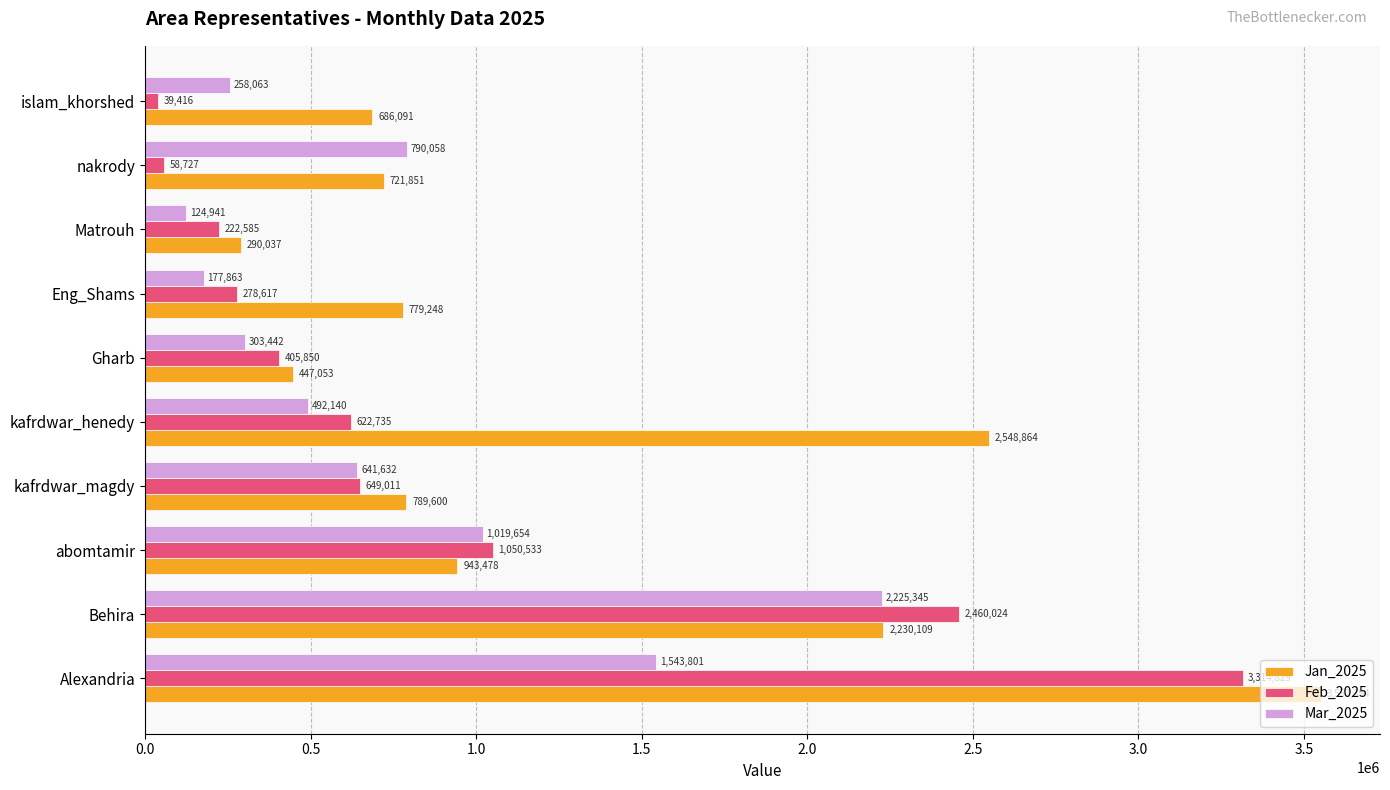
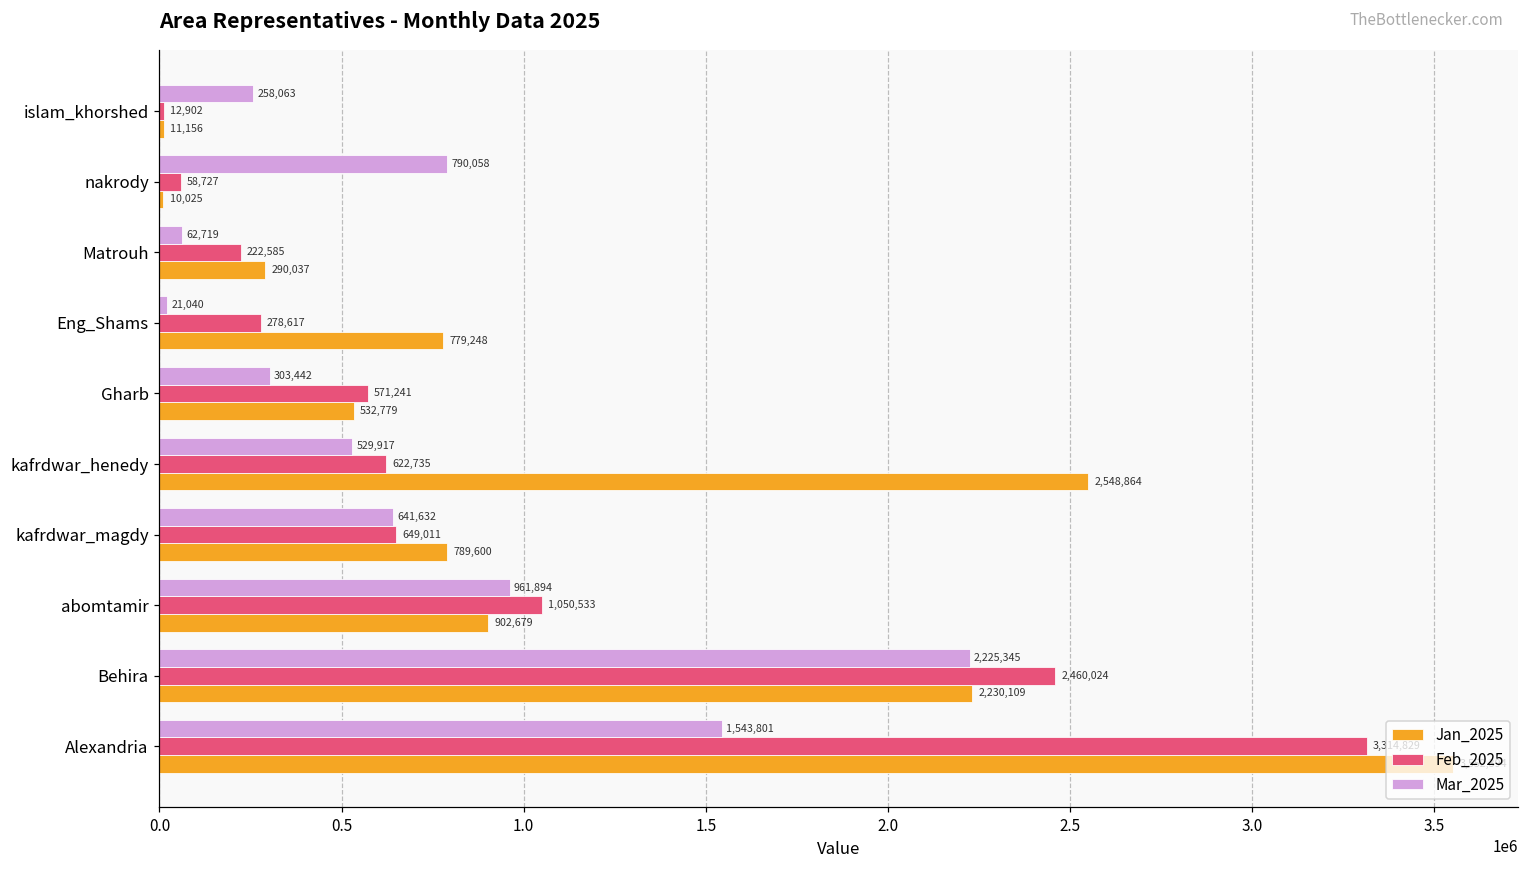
  {
    "Jan_2025": {
-     "islam_khorshed": "686,091",
-     "nakrody": "721,851",
+     "islam_khorshed": "11,156",
+     "nakrody": "10,025",
      "Matrouh": "290,037",
      "Eng_Shams": "779,248",
-     "Gharb": "447,053",
+     "Gharb": "532,779",
      "kafrdwar_henedy": "2,548,864",
      "kafrdwar_magdy": "789,600",
-     "abomtamir": "943,478",
+     "abomtamir": "902,679",
      "Behira": "2,230,109"
    },
    "Feb_2025": {
-     "islam_khorshed": "39,416",
+     "islam_khorshed": "12,902",
      "nakrody": "58,727",
      "Matrouh": "222,585",
      "Eng_Shams": "278,617",
-     "Gharb": "405,850",
+     "Gharb": "571,241",
      "kafrdwar_henedy": "622,735",
      "kafrdwar_magdy": "649,011",
      "abomtamir": "1,050,533",
      "Behira": "2,460,024"
    },
    "Mar_2025": {
      "islam_khorshed": "258,063",
      "nakrody": "790,058",
-     "Matrouh": "124,941",
-     "Eng_Shams": "177,863",
+     "Matrouh": "62,719",
+     "Eng_Shams": "21,040",
      "Gharb": "303,442",
-     "kafrdwar_henedy": "492,140",
+     "kafrdwar_henedy": "529,917",
      "kafrdwar_magdy": "641,632",
-     "abomtamir": "1,019,654",
+     "abomtamir": "961,894",
      "Behira": "2,225,345",
      "Alexandria": "1,543,801"
    }
  }
